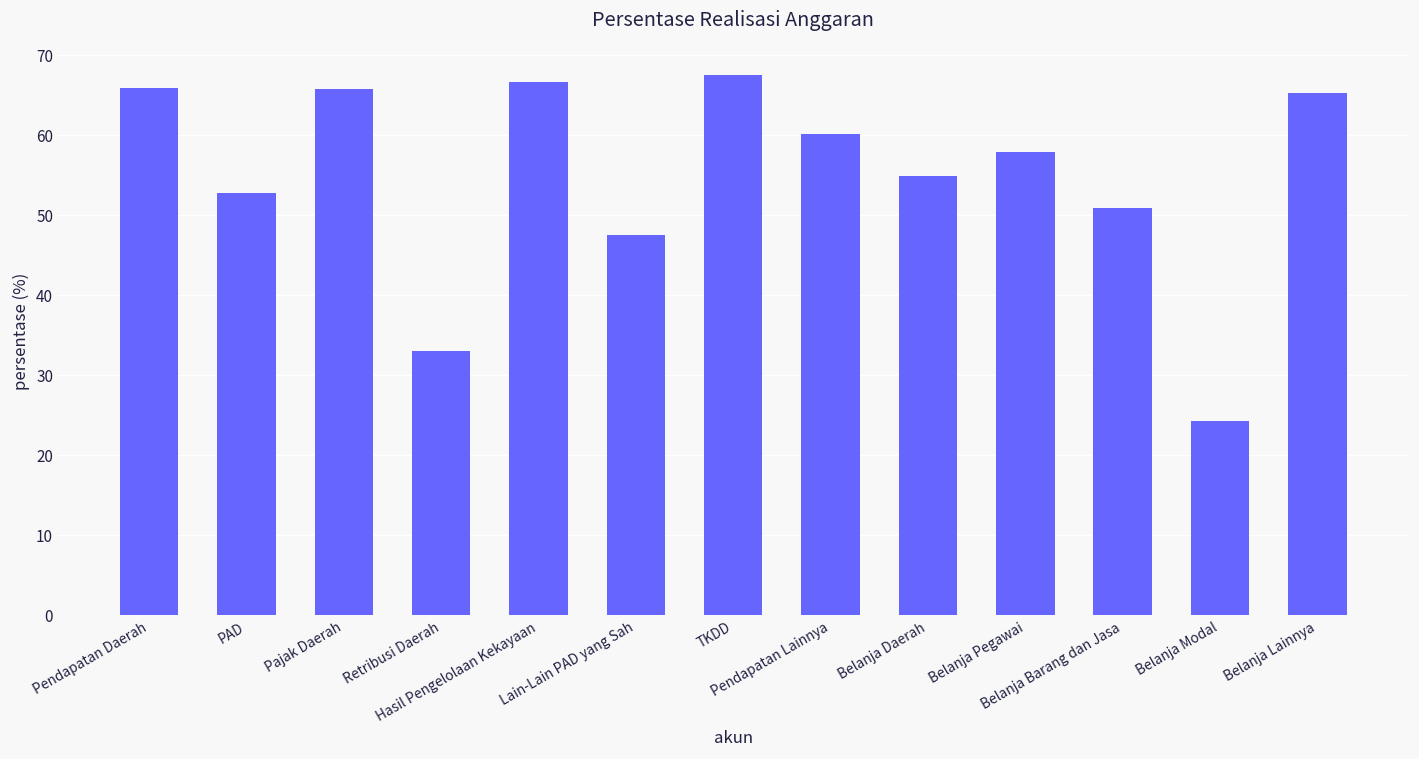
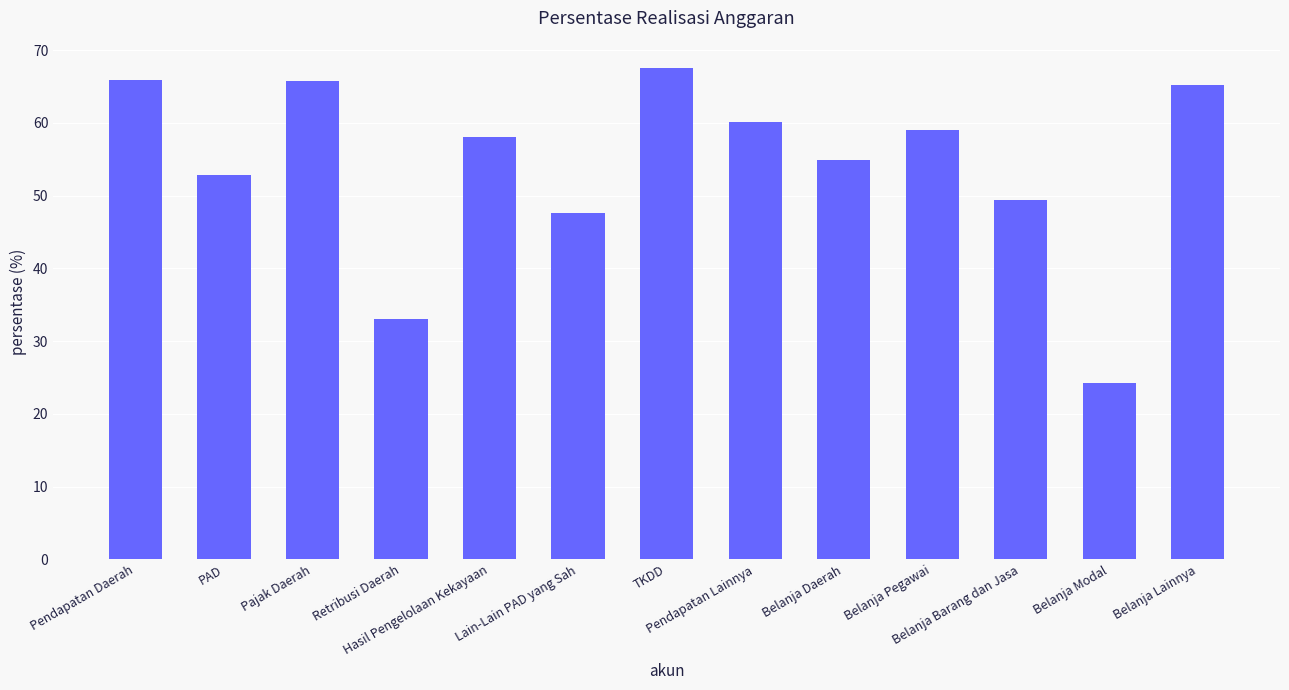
  {
    "Pendapatan Daerah": 66,
    "PAD": 53,
    "Pajak Daerah": 66,
    "Retribusi Daerah": 33,
-   "Hasil Pengelolaan Kekayaan": 67,
+   "Hasil Pengelolaan Kekayaan": 58,
    "Lain-Lain PAD yang Sah": 48,
    "TKDD": 68,
    "Pendapatan Lainnya": 60,
    "Belanja Daerah": 55,
-   "Belanja Pegawai": 58,
-   "Belanja Barang dan Jasa": 51,
+   "Belanja Pegawai": 59,
+   "Belanja Barang dan Jasa": 49,
    "Belanja Modal": 24,
    "Belanja Lainnya": 65
  }
